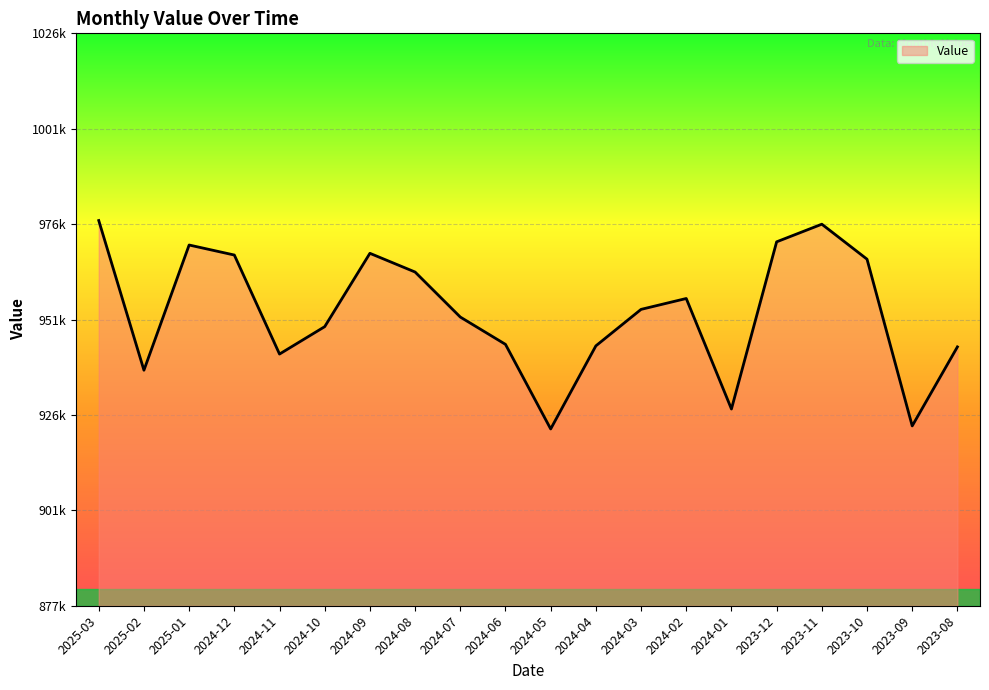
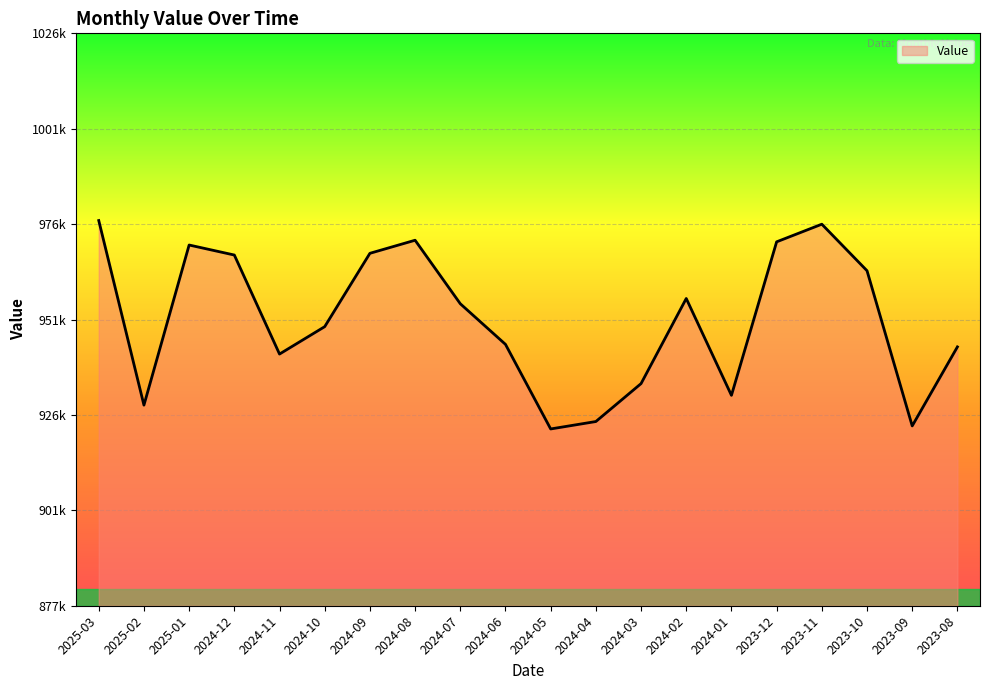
  {
    "2025-03": 978000,
-   "2025-02": 939000,
+   "2025-02": 929000,
    "2025-01": 971000,
    "2024-12": 969000,
    "2024-11": 943000,
    "2024-10": 950000,
    "2024-09": 969000,
-   "2024-08": 964000,
-   "2024-07": 952000,
+   "2024-08": 972000,
+   "2024-07": 956000,
    "2024-06": 945000,
    "2024-05": 923000,
-   "2024-04": 945000,
-   "2024-03": 954000,
+   "2024-04": 925000,
+   "2024-03": 935000,
    "2024-02": 957000,
-   "2024-01": 928000,
+   "2024-01": 932000,
    "2023-12": 972000,
    "2023-11": 977000,
-   "2023-10": 968000,
+   "2023-10": 965000,
    "2023-09": 924000,
    "2023-08": 945000
  }
